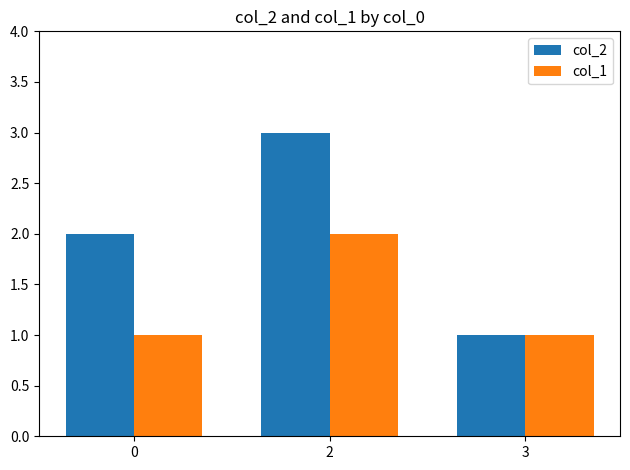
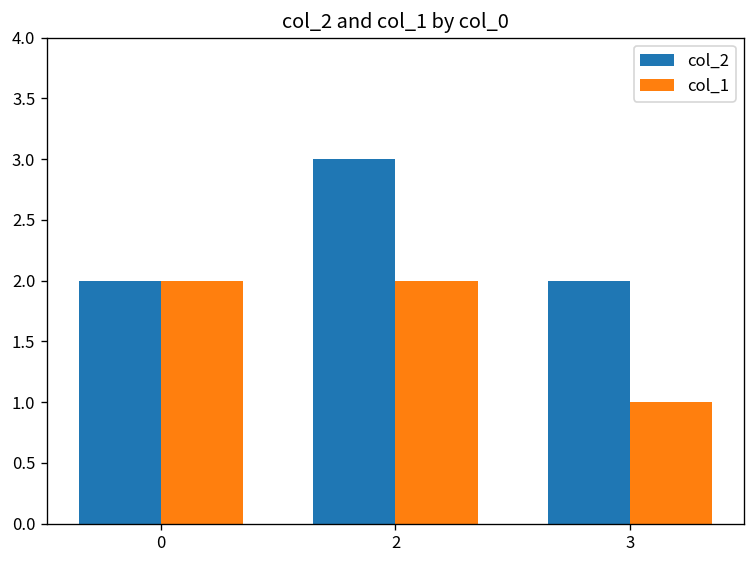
  {
    "col_2": {
      "0": 2,
      "2": 3,
-     "3": 1
+     "3": 2
    },
    "col_1": {
-     "0": 1,
+     "0": 2,
      "2": 2,
      "3": 1
    }
  }
